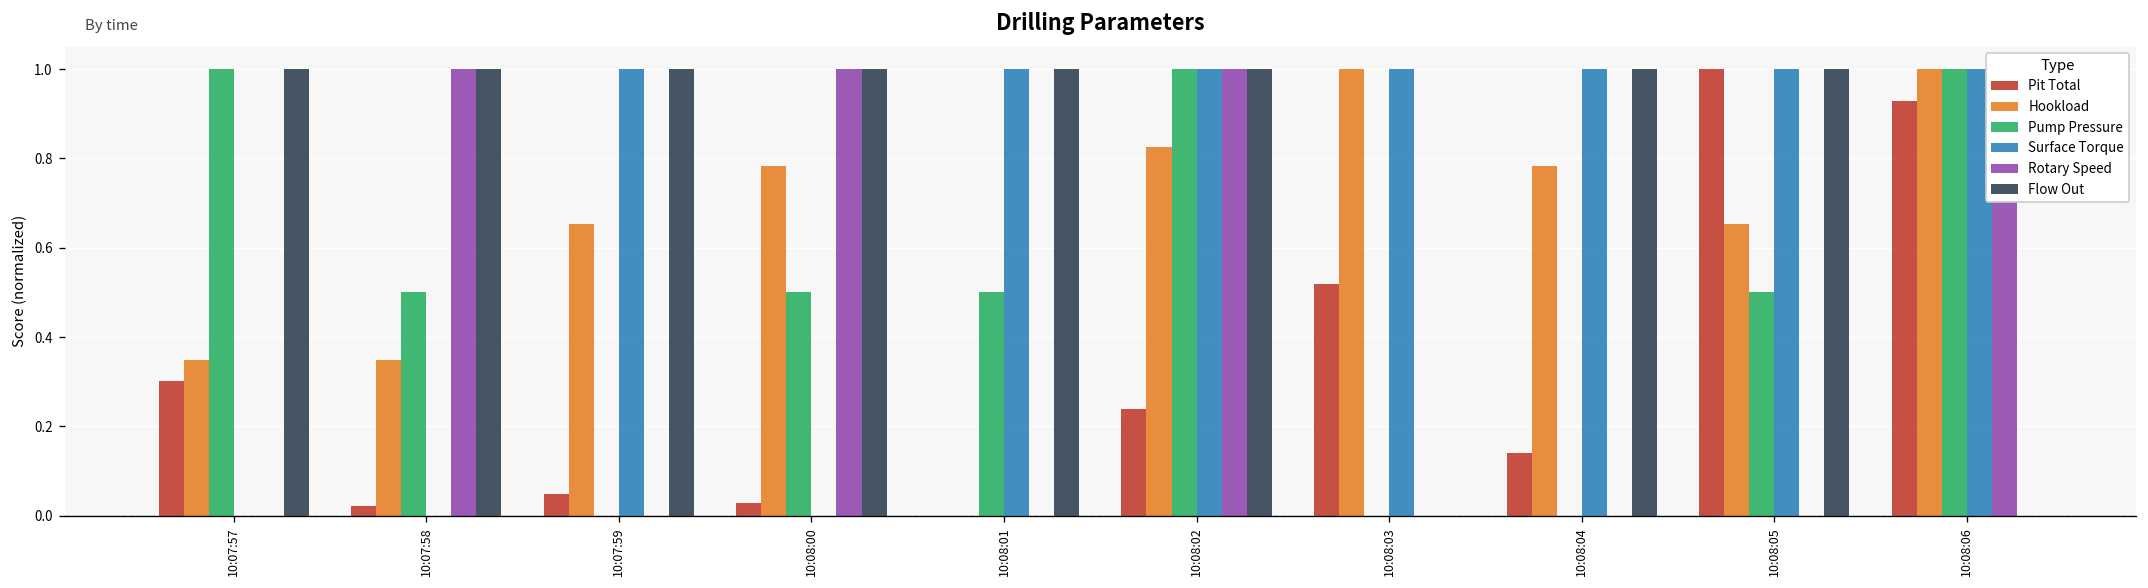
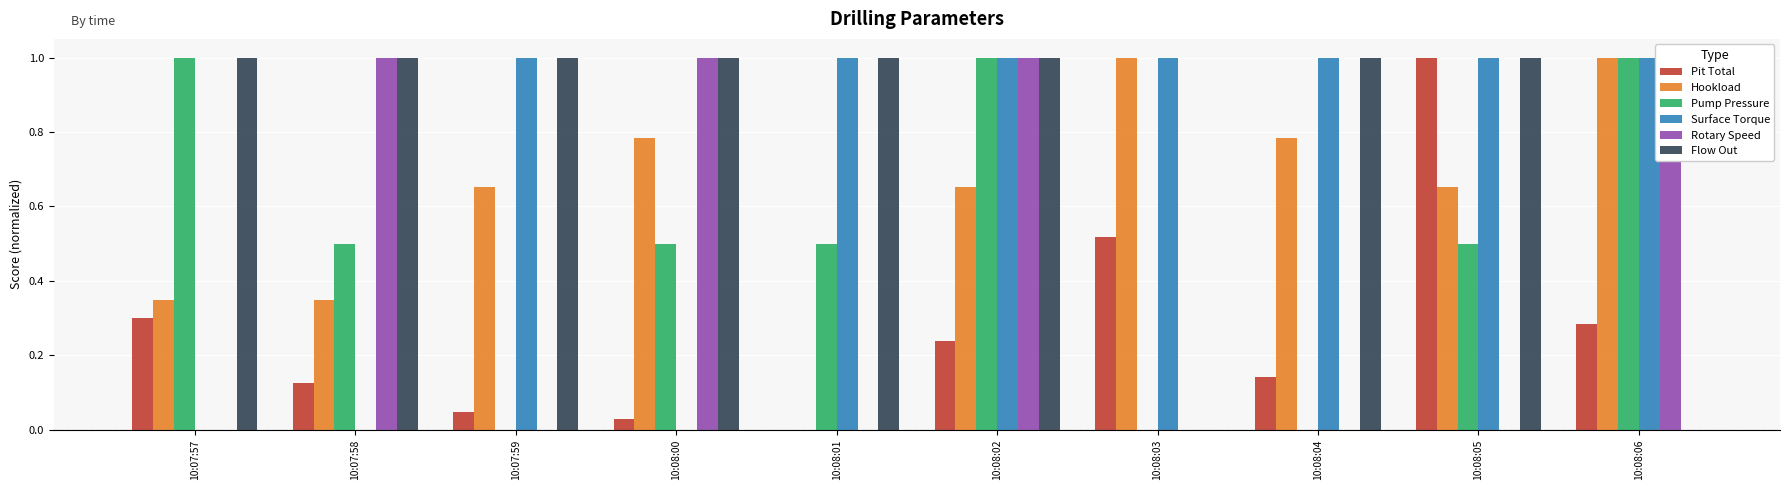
  {
    "Pit Total": {
      "10:07:57": 0.30,
-     "10:07:58": 0.02,
+     "10:07:58": 0.13,
      "10:07:59": 0.05,
      "10:08:00": 0.03,
      "10:08:01": 0.00,
      "10:08:02": 0.24,
      "10:08:03": 0.52,
      "10:08:04": 0.14,
      "10:08:05": 1.00,
-     "10:08:06": 0.93
+     "10:08:06": 0.29
    },
    "Hookload": {
      "10:07:57": 0.35,
      "10:07:58": 0.35,
      "10:07:59": 0.65,
      "10:08:00": 0.78,
      "10:08:01": 0.00,
-     "10:08:02": 0.83,
+     "10:08:02": 0.65,
      "10:08:03": 1.00,
      "10:08:04": 0.78,
      "10:08:05": 0.65,
      "10:08:06": 1.00
    },
    "Pump Pressure": {
      "10:07:57": 1.00,
      "10:07:58": 0.50,
      "10:07:59": 0.00,
      "10:08:00": 0.50,
      "10:08:01": 0.50,
      "10:08:02": 1.00,
      "10:08:03": 0.00,
      "10:08:04": 0.00,
      "10:08:05": 0.50,
      "10:08:06": 1.00
    },
    "Surface Torque": {
      "10:07:57": 0.00,
      "10:07:58": 0.00,
      "10:07:59": 1.00,
      "10:08:00": 0.00,
      "10:08:01": 1.00,
      "10:08:02": 1.00,
      "10:08:03": 1.00,
      "10:08:04": 1.00,
      "10:08:05": 1.00,
      "10:08:06": 1.00
    },
    "Rotary Speed": {
      "10:07:57": 0.00,
      "10:07:58": 1.00,
      "10:07:59": 0.00,
      "10:08:00": 1.00,
      "10:08:01": 0.00,
      "10:08:02": 1.00,
      "10:08:03": 0.00,
      "10:08:04": 0.00,
      "10:08:05": 0.00
    },
    "Flow Out": {
      "10:07:57": 1.00,
      "10:07:58": 1.00,
      "10:07:59": 1.00,
      "10:08:00": 1.00,
      "10:08:01": 1.00,
      "10:08:02": 1.00,
      "10:08:03": 0.00,
      "10:08:04": 1.00,
      "10:08:05": 1.00,
      "10:08:06": 0.00
    }
  }
